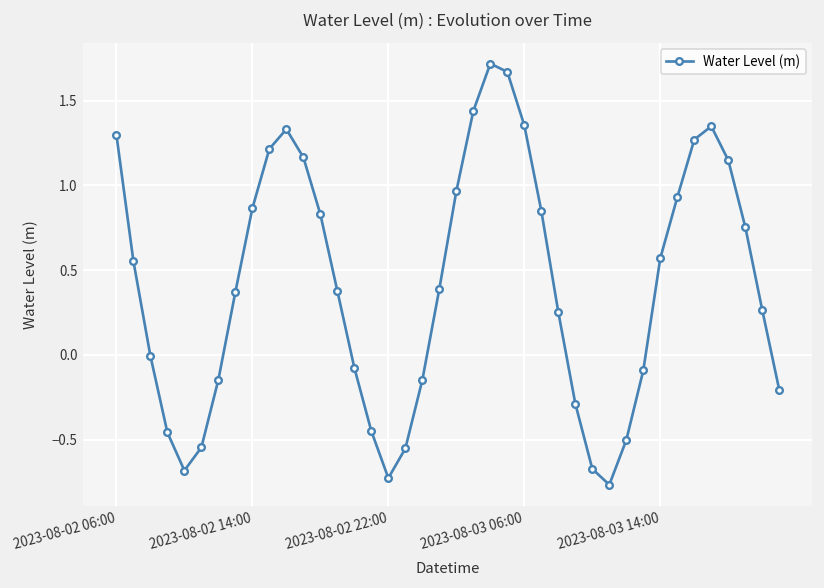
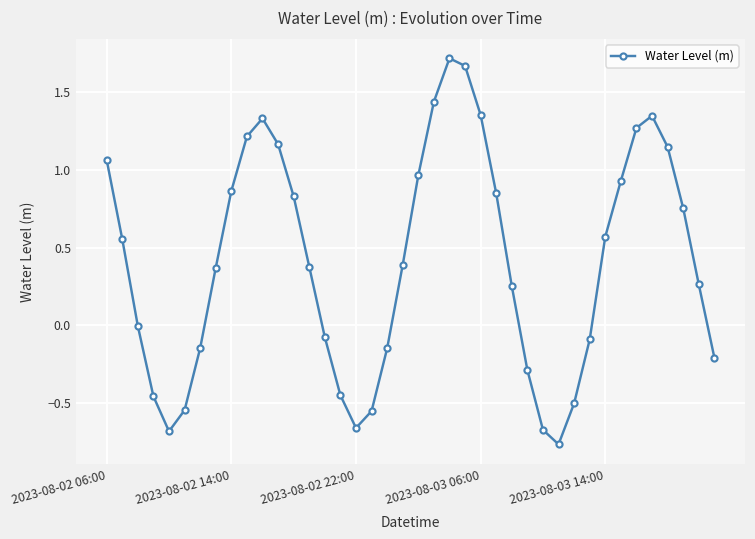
  {
-   "2023-08-02 06:00": 1.30,
+   "2023-08-02 06:00": 1.06,
    "2023-08-02 14:00": 0.86,
-   "2023-08-02 22:00": -0.73,
+   "2023-08-02 22:00": -0.66,
    "2023-08-03 06:00": 1.35,
    "2023-08-03 14:00": 0.57
  }
